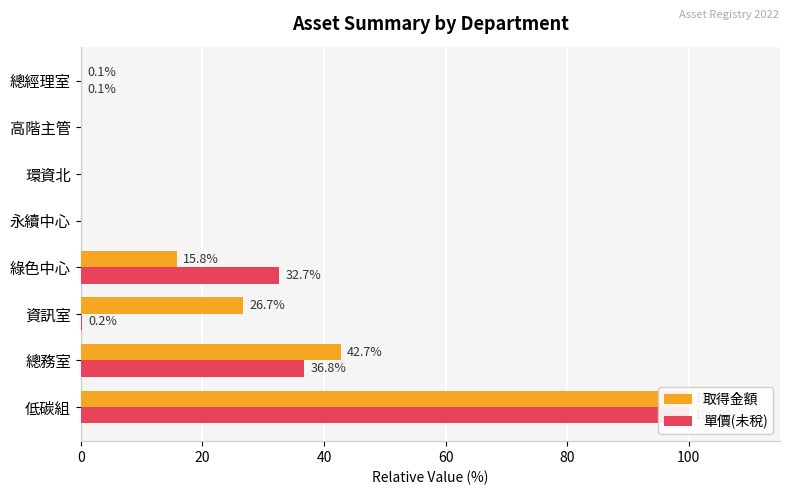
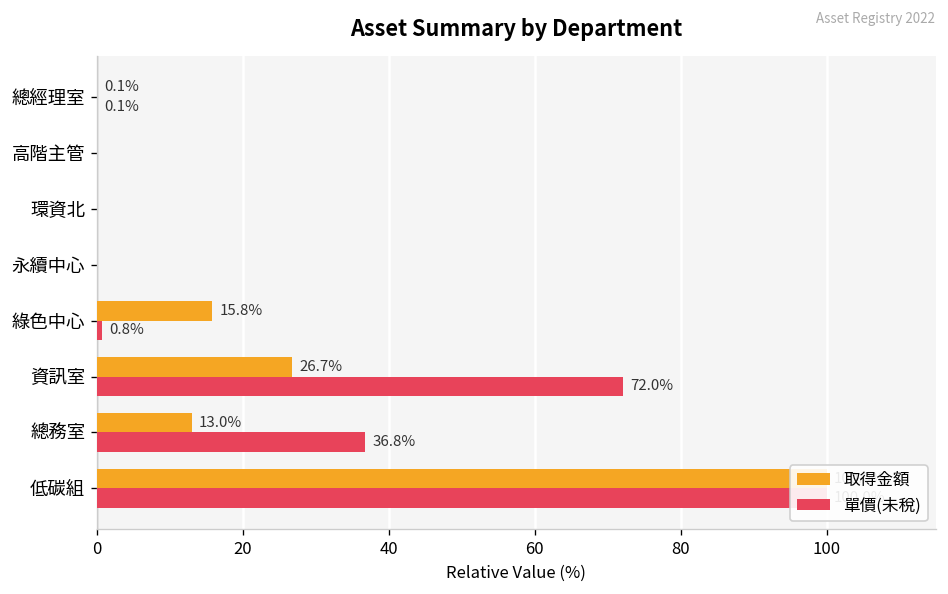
  {
    "取得金額": {
      "總經理室": "0.1%",
      "綠色中心": "15.8%",
      "資訊室": "26.7%",
-     "總務室": "42.7%"
+     "總務室": "13.0%"
    },
    "單價(未稅)": {
      "總經理室": "0.1%",
-     "綠色中心": "32.7%",
-     "資訊室": "0.2%",
+     "綠色中心": "0.8%",
+     "資訊室": "72.0%",
      "總務室": "36.8%"
    }
  }
